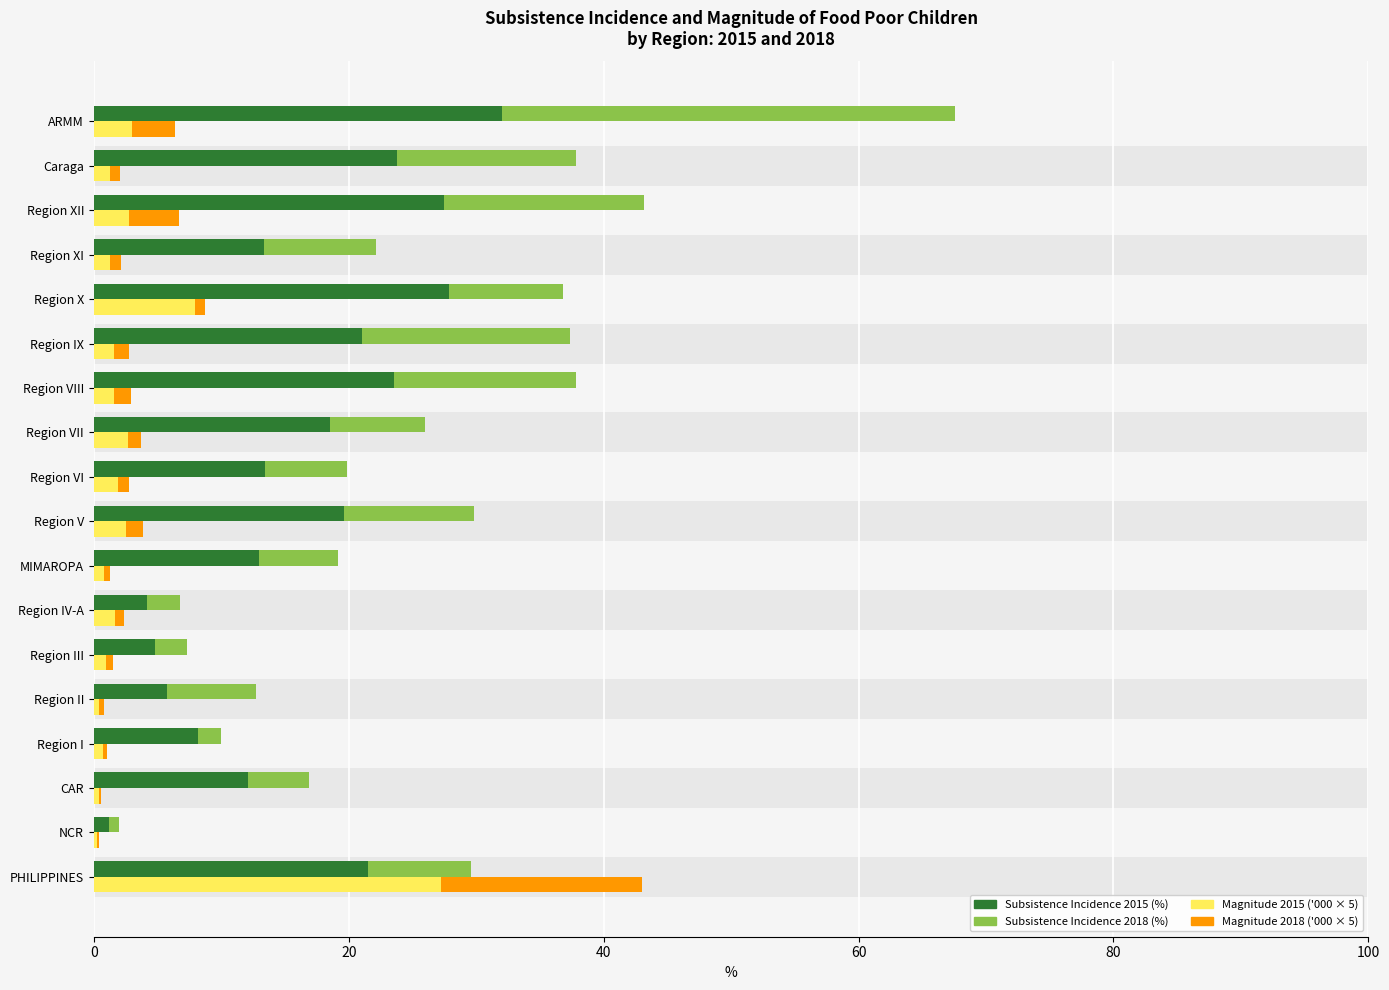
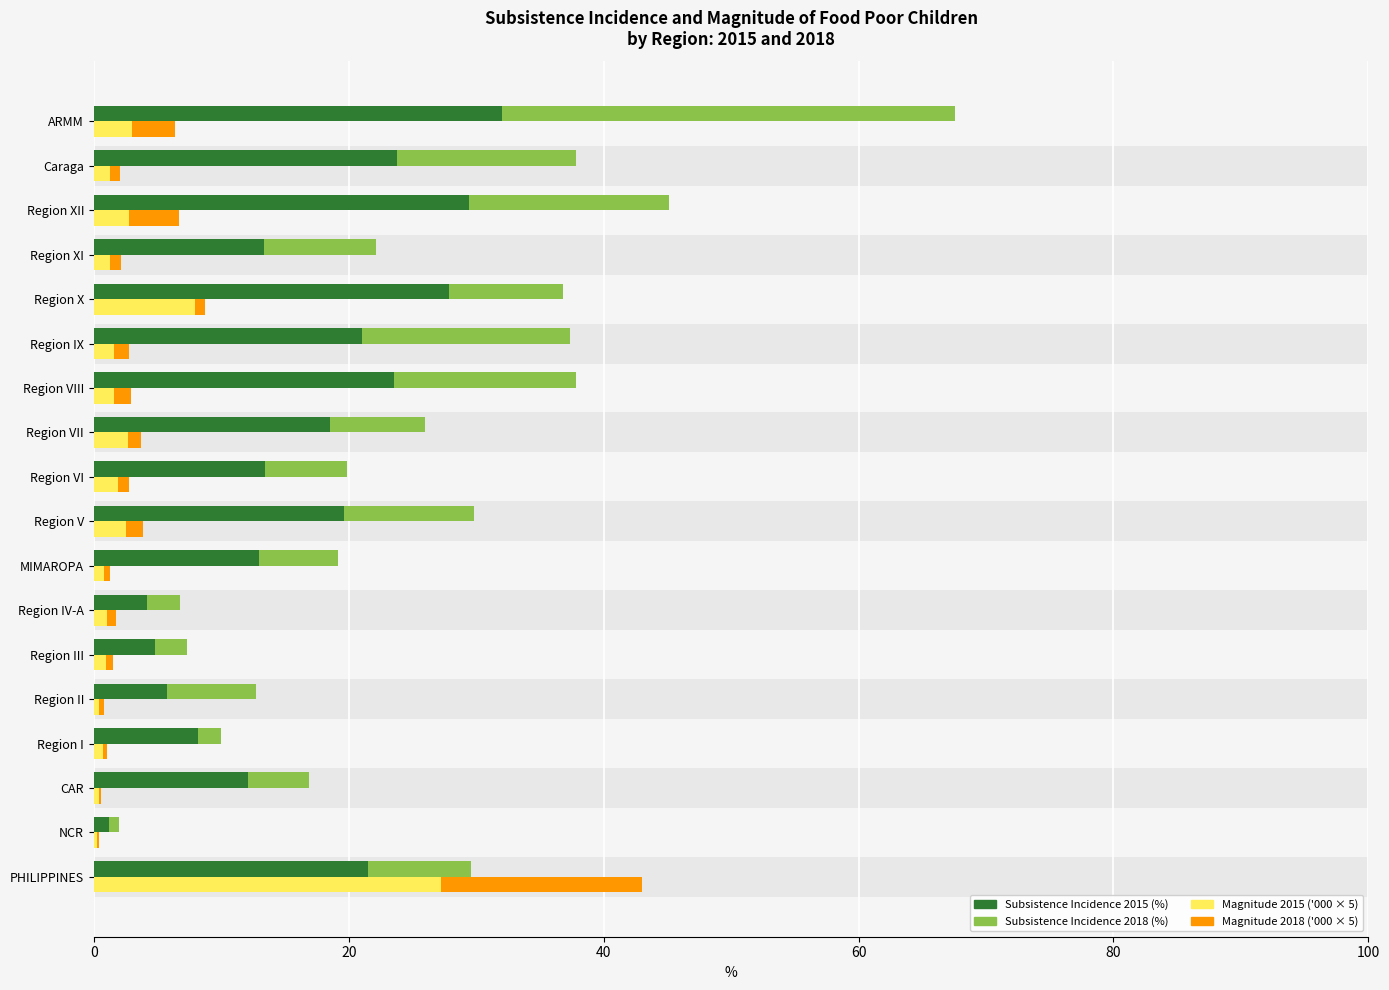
  {
    "Subsistence Incidence 2015 (%)": {
-     "Region XII": 27.5
+     "Region XII": 29.4
    },
    "Magnitude 2015 ('000 × 5)": {
-     "Region IV-A": 1.7
+     "Region IV-A": 1.0
    }
  }
